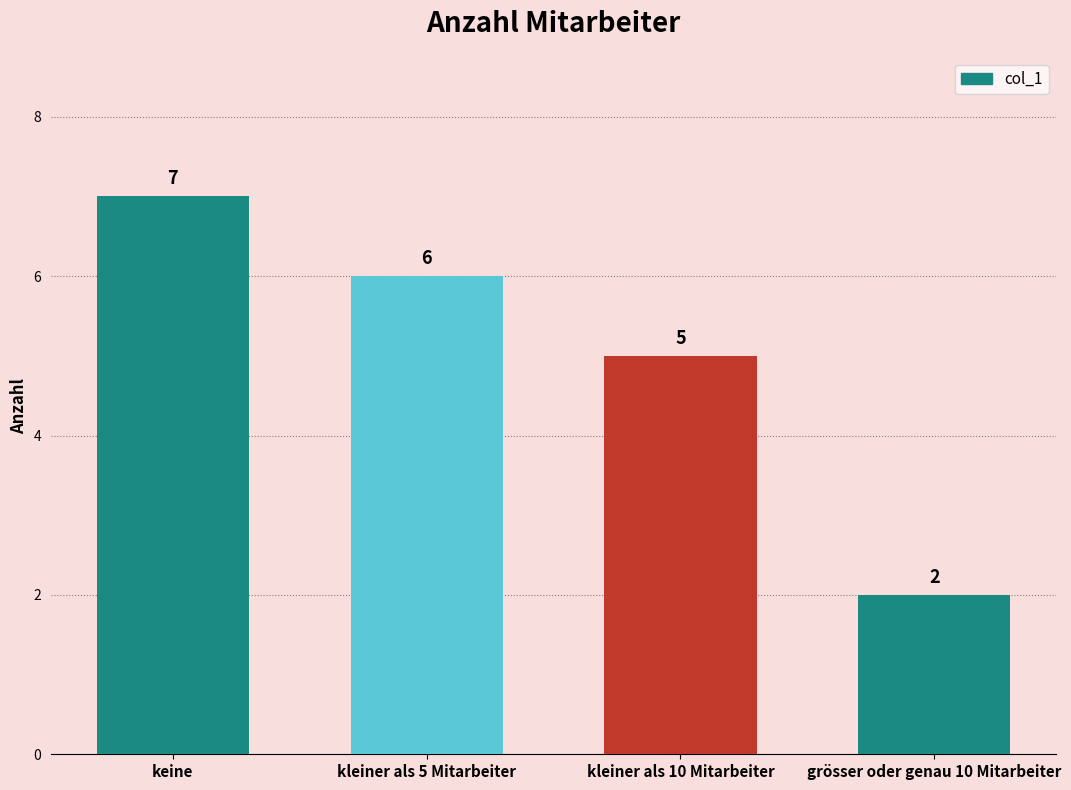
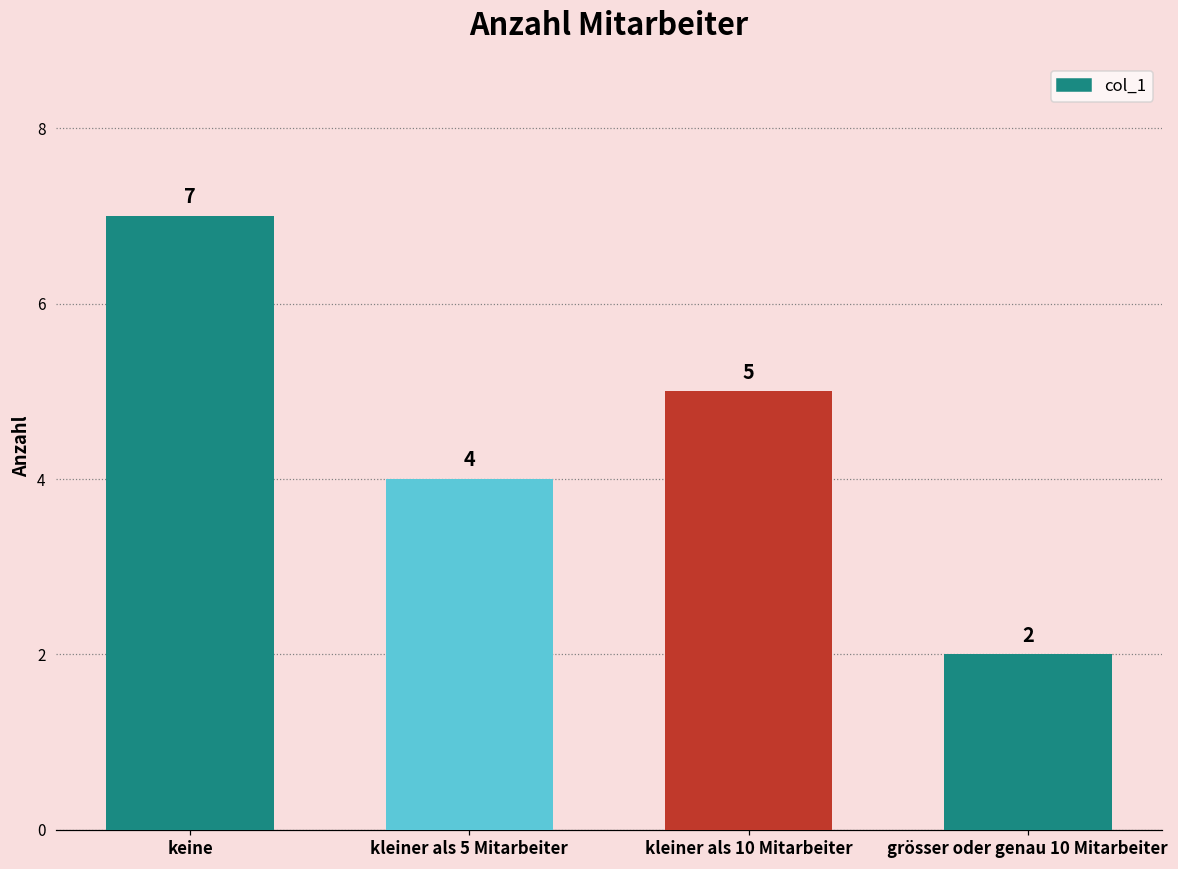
  {
    "keine": 7,
-   "kleiner als 5 Mitarbeiter": 6,
+   "kleiner als 5 Mitarbeiter": 4,
    "kleiner als 10 Mitarbeiter": 5,
    "grösser oder genau 10 Mitarbeiter": 2
  }
